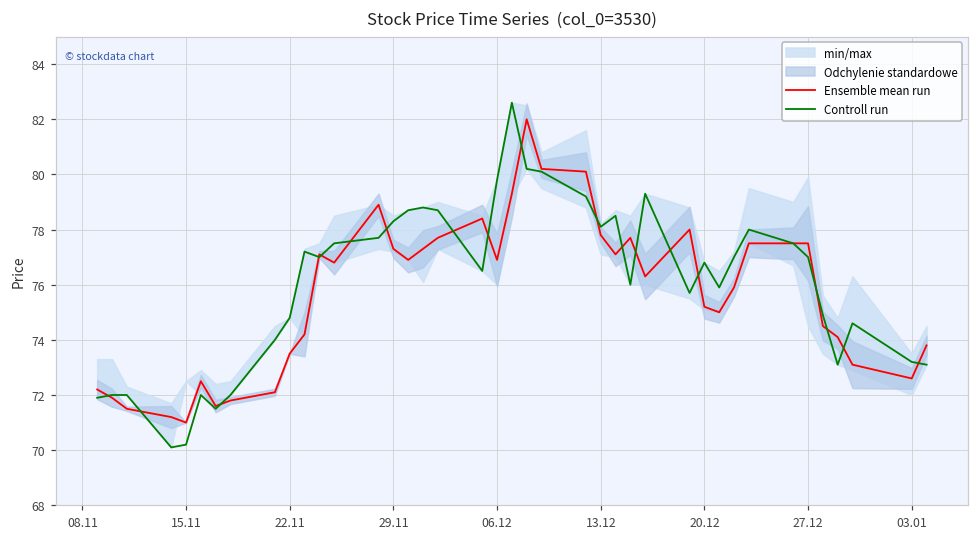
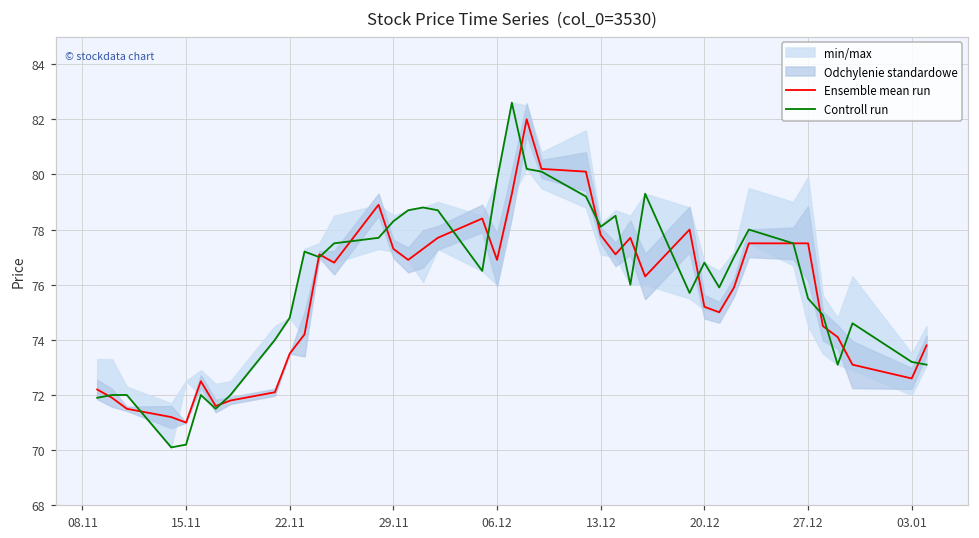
  {
    "Ensemble mean run": {
      "29.11": 77.3,
      "06.12": 76.9,
      "13.12": 77.8,
      "20.12": 75.2,
      "27.12": 77.5,
      "03.01": 72.6
    },
    "Controll run": {
      "15.11": 70.2,
      "29.11": 78.3,
-     "27.12": 77.0,
+     "27.12": 75.5,
      "03.01": 73.2
    }
  }
